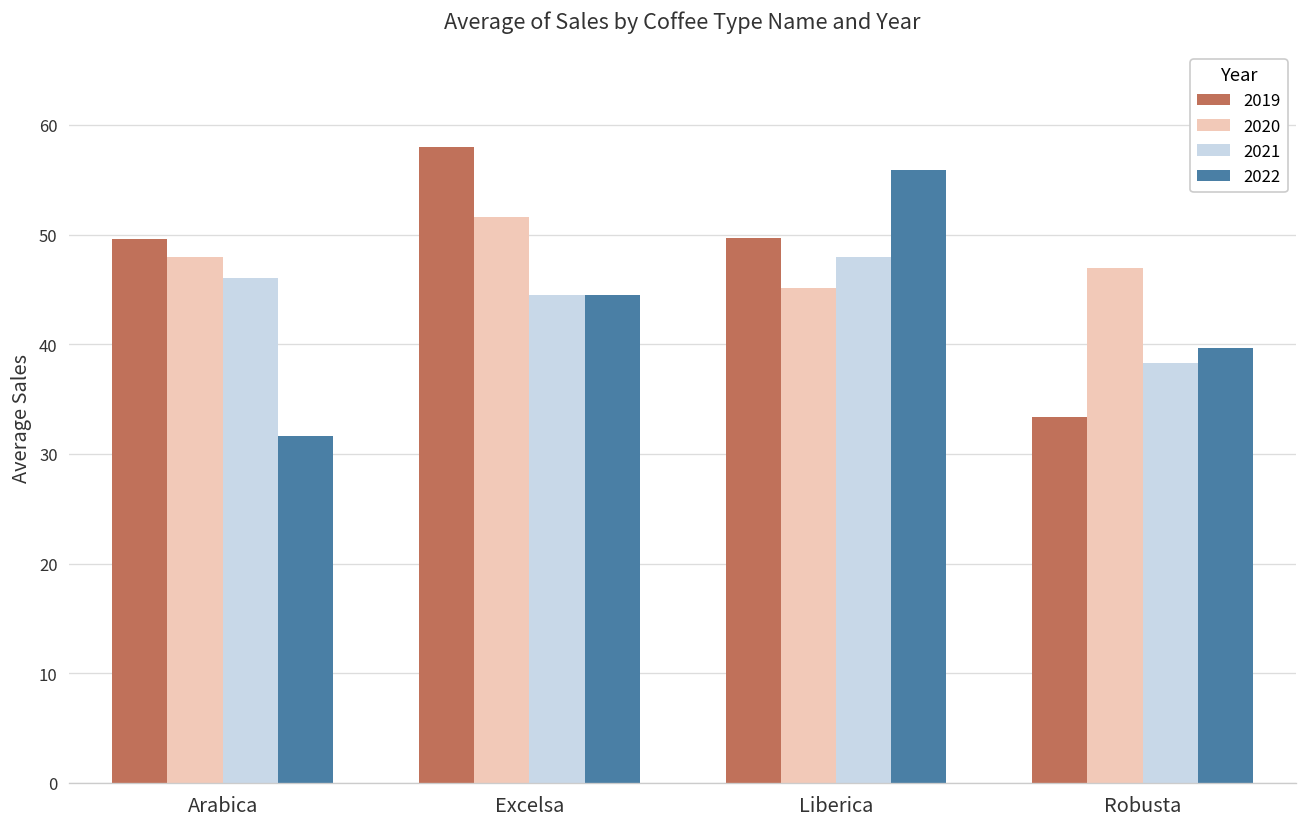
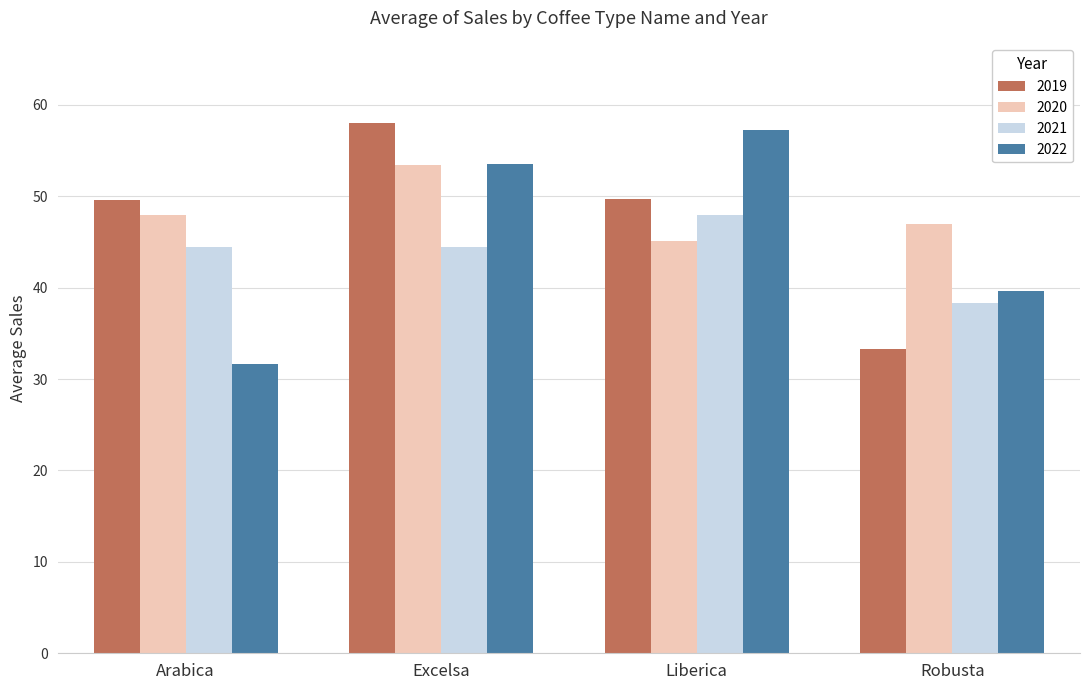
  {
    "2019": {
      "Arabica": 50,
      "Excelsa": 58,
      "Liberica": 50,
      "Robusta": 33
    },
    "2020": {
      "Arabica": 48,
-     "Excelsa": 52,
+     "Excelsa": 53,
      "Liberica": 45,
      "Robusta": 47
    },
    "2021": {
-     "Arabica": 46,
+     "Arabica": 44,
      "Excelsa": 44,
      "Liberica": 48,
      "Robusta": 38
    },
    "2022": {
      "Arabica": 32,
-     "Excelsa": 45,
-     "Liberica": 56,
+     "Excelsa": 54,
+     "Liberica": 57,
      "Robusta": 40
    }
  }
